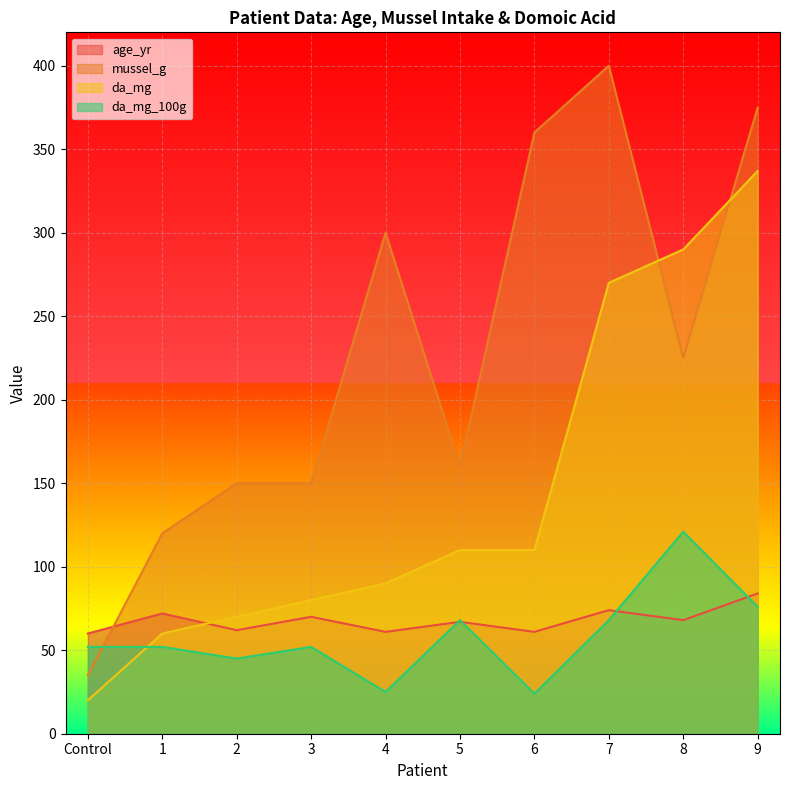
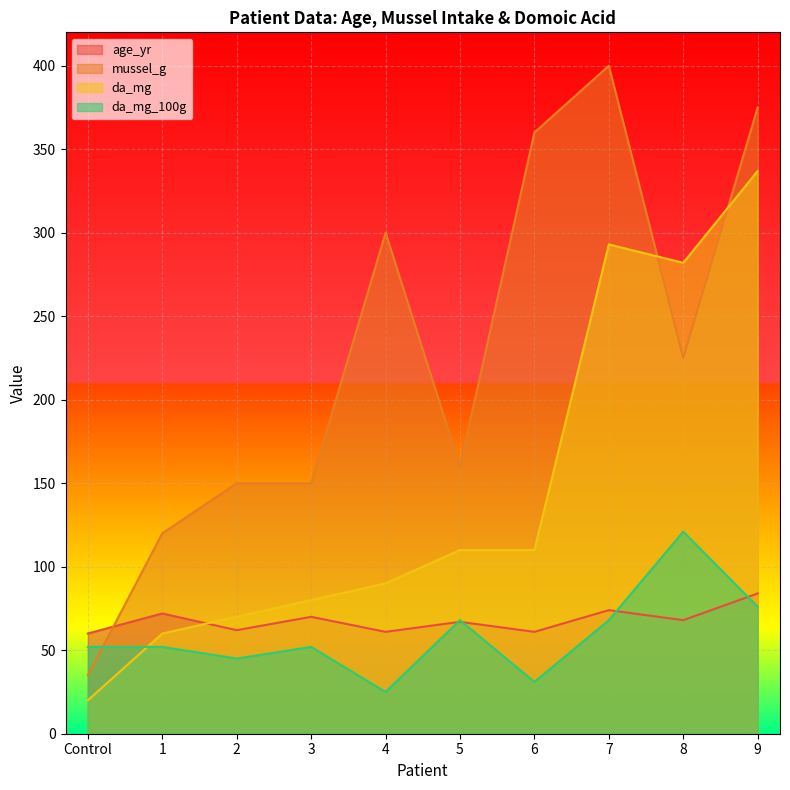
  {
    "da_mg": {
      "Control": 20,
      "1": 60,
      "2": 70,
      "3": 80,
      "4": 90,
      "5": 110,
      "6": 110,
-     "7": 270,
-     "8": 290,
+     "7": 293,
+     "8": 282,
      "9": 337
    },
    "da_mg_100g": {
      "Control": 52,
      "1": 52,
      "2": 45,
      "3": 52,
      "4": 25,
-     "6": 24,
+     "6": 31,
      "7": 68,
      "8": 121,
      "9": 76
    }
  }
